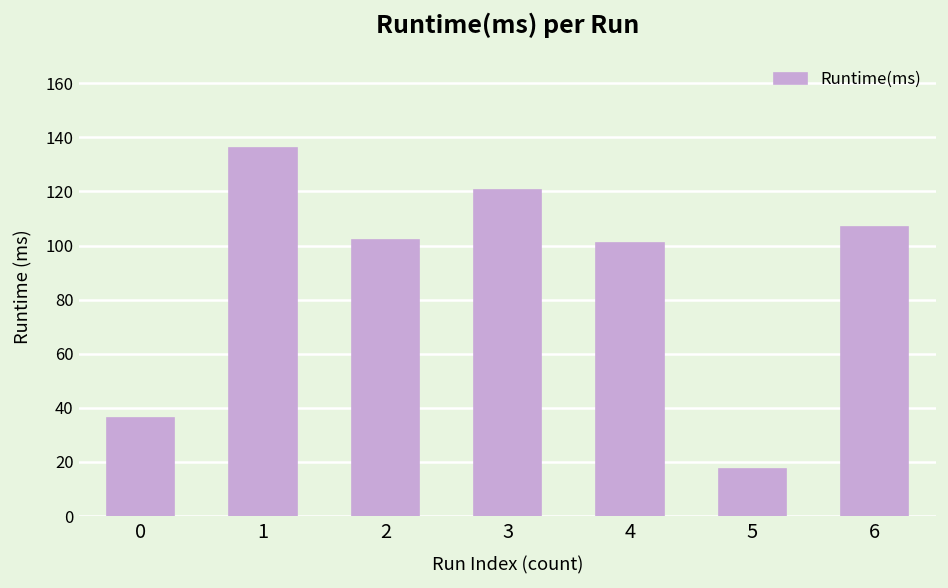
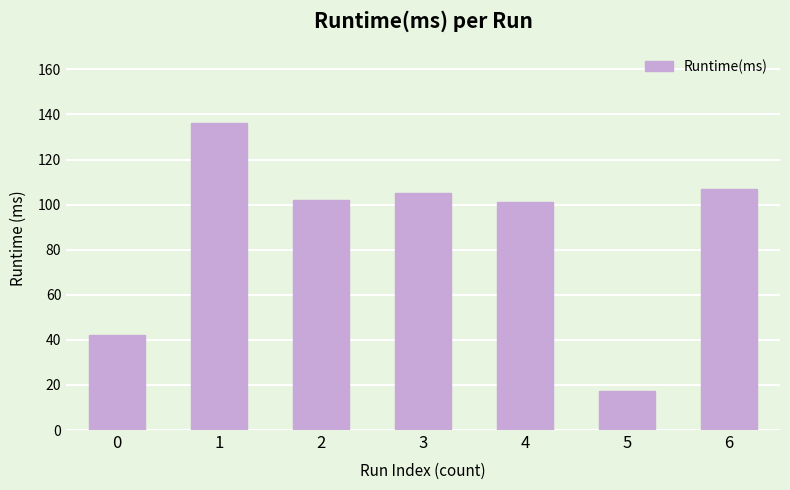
  {
-   "0": 36,
+   "0": 42,
    "1": 136,
    "2": 102,
-   "3": 121,
+   "3": 105,
    "4": 101,
    "5": 17,
    "6": 107
  }
